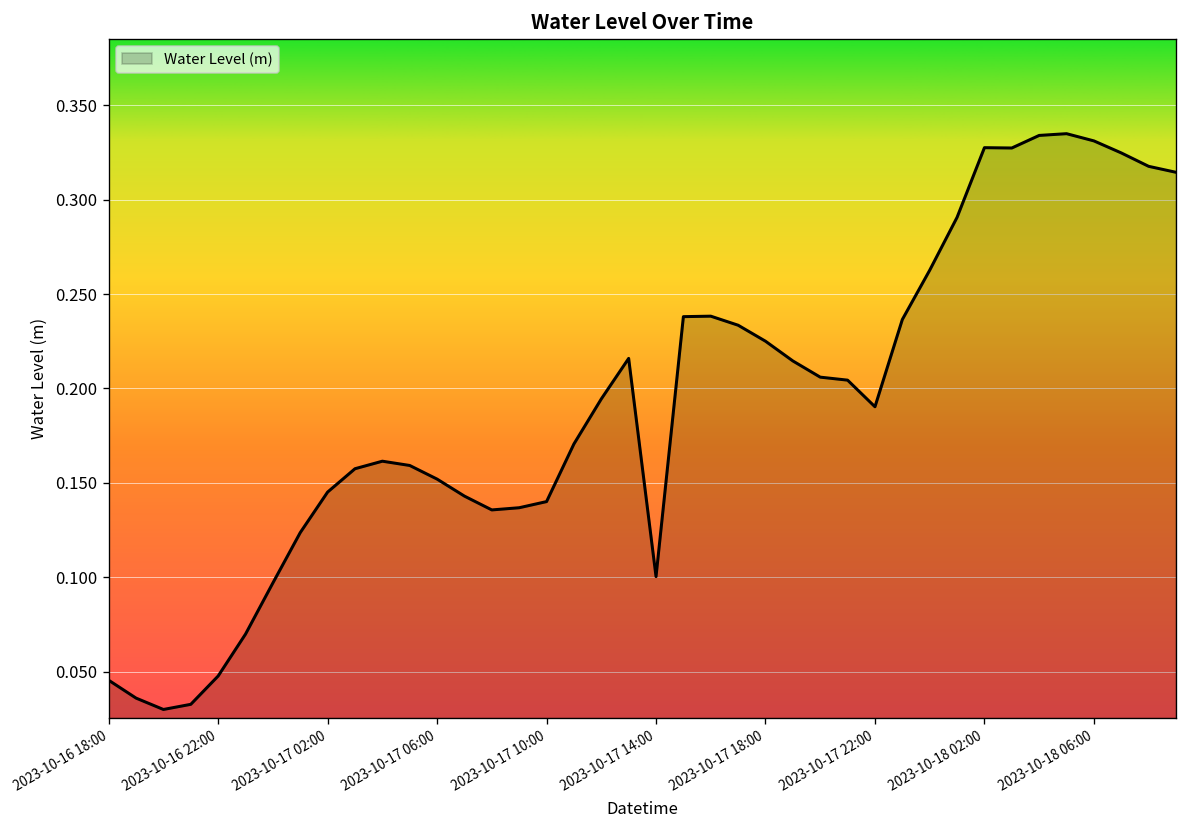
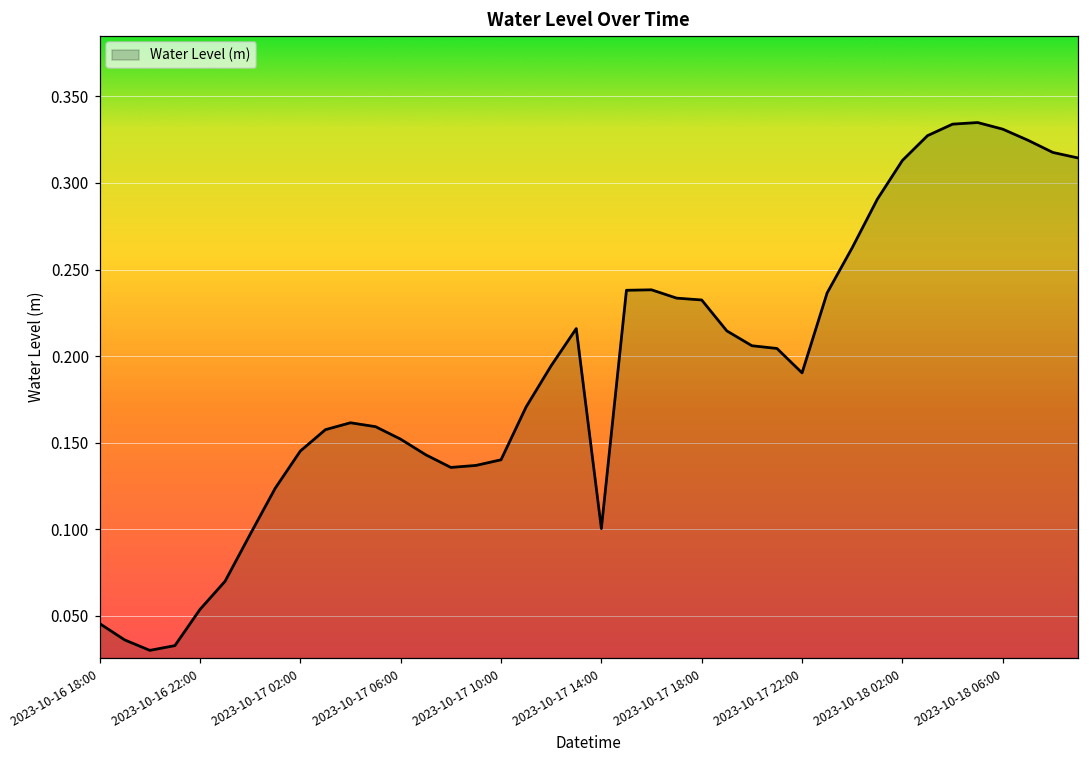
  {
    "2023-10-16 18:00": 0.046,
-   "2023-10-16 22:00": 0.048,
+   "2023-10-16 22:00": 0.054,
    "2023-10-17 02:00": 0.145,
    "2023-10-17 06:00": 0.152,
    "2023-10-17 10:00": 0.140,
    "2023-10-17 14:00": 0.100,
-   "2023-10-17 18:00": 0.225,
+   "2023-10-17 18:00": 0.232,
    "2023-10-17 22:00": 0.190,
-   "2023-10-18 02:00": 0.327,
+   "2023-10-18 02:00": 0.313,
    "2023-10-18 06:00": 0.331
  }
